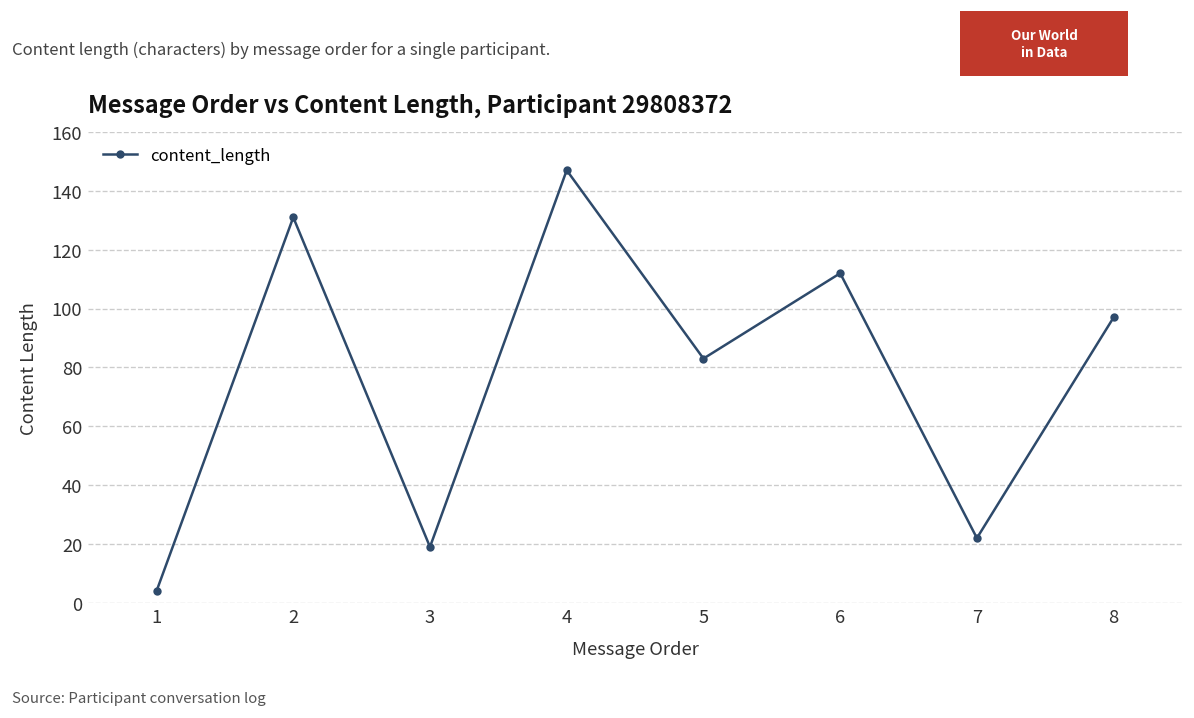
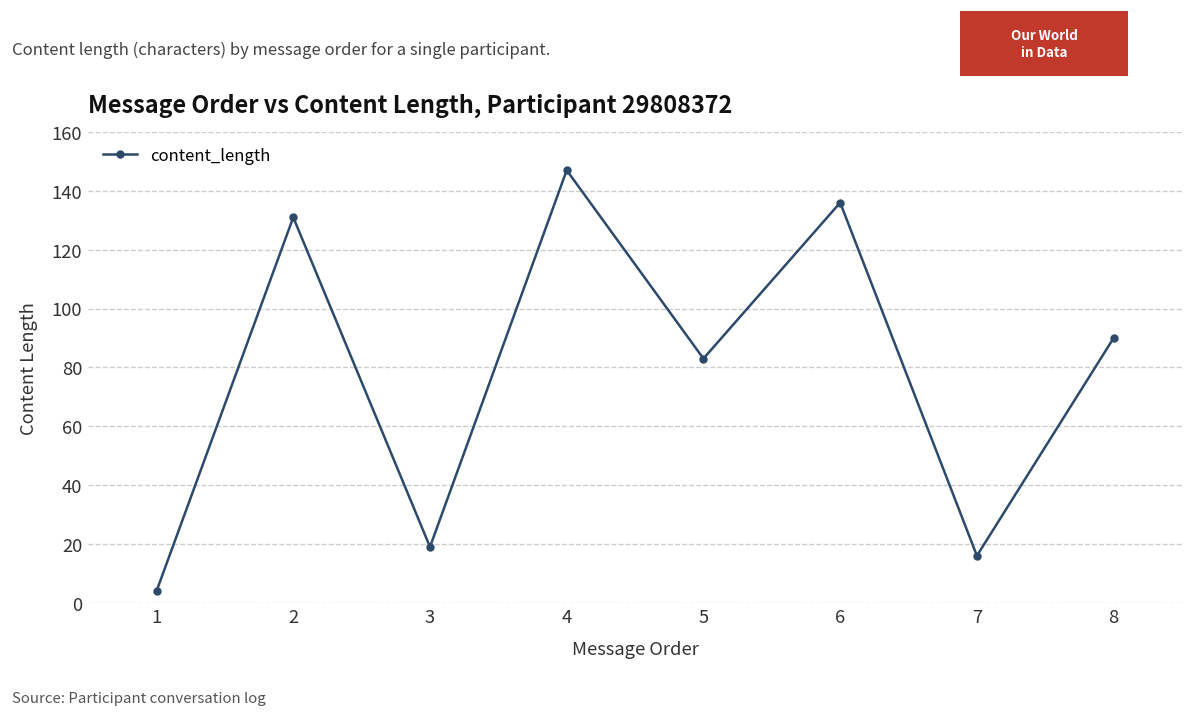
  {
    "1": 4,
    "2": 131,
    "3": 19,
    "4": 147,
    "5": 83,
-   "6": 112,
-   "7": 22,
-   "8": 97
+   "6": 136,
+   "7": 16,
+   "8": 90
  }
